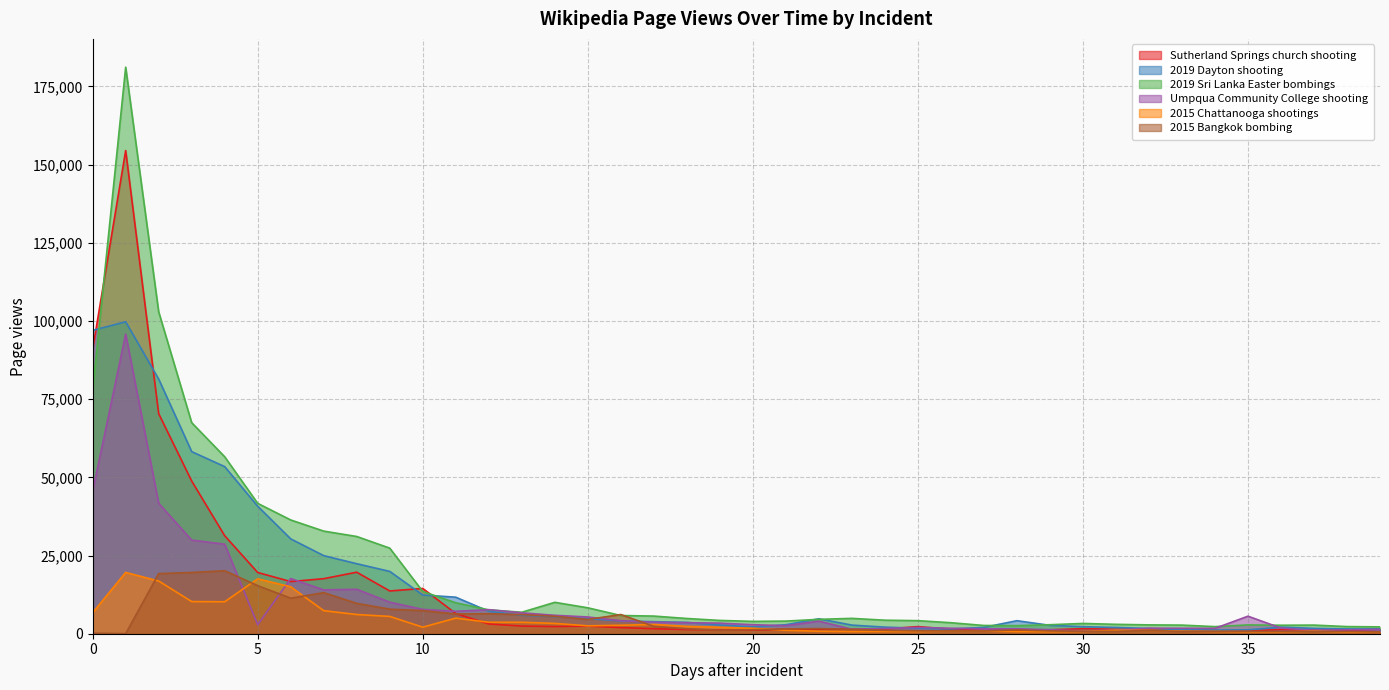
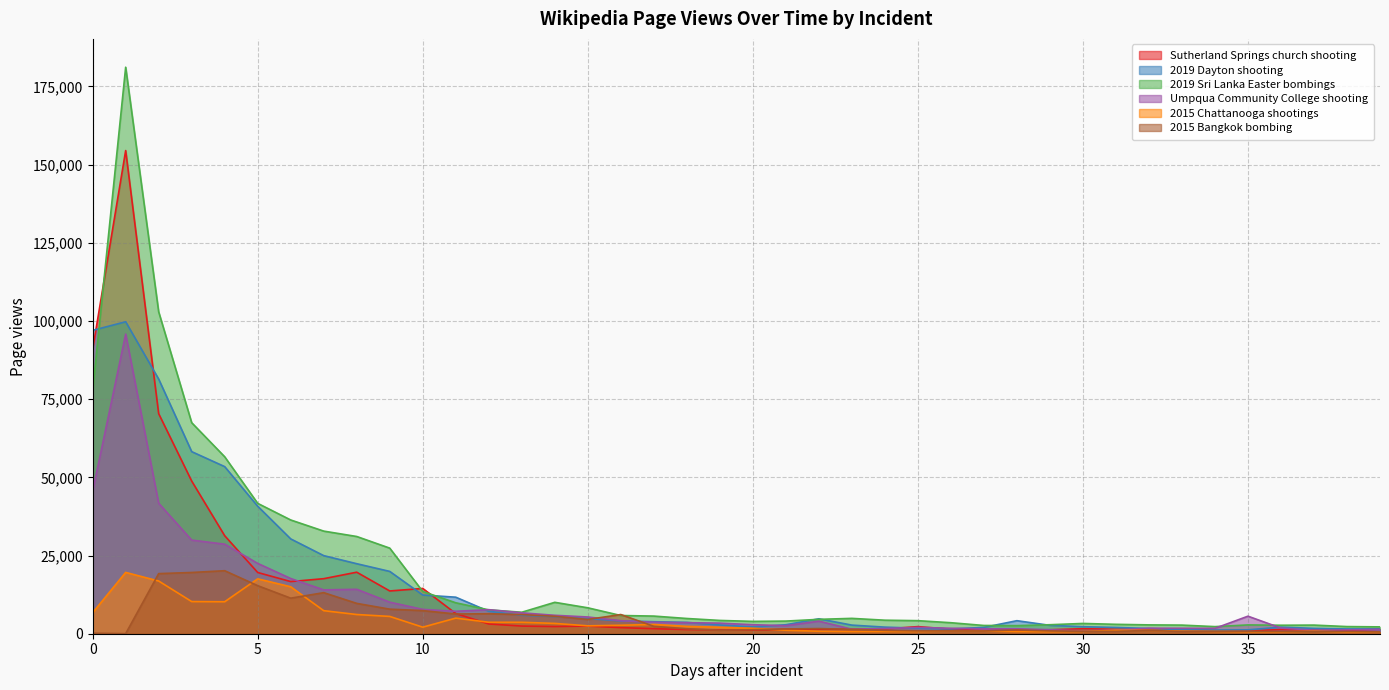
  {
    "Sutherland Springs church shooting": {
      "0": "91,000",
      "5": "20,000",
      "10": "14,000"
    },
    "2019 Dayton shooting": {
      "0": "97,000",
      "5": "41,000",
      "10": "12,000"
    },
    "2019 Sri Lanka Easter bombings": {
      "0": "78,000",
      "5": "42,000",
      "10": "14,000",
      "15": "8,000",
      "20": "4,000",
      "25": "4,000",
      "30": "3,000",
      "35": "3,000"
    },
    "Umpqua Community College shooting": {
      "0": "46,000",
-     "5": "3,000",
+     "5": "22,000",
      "35": "6,000"
    },
    "2015 Chattanooga shootings": {
      "0": "7,000",
      "5": "18,000",
      "10": "2,000"
    },
    "2015 Bangkok bombing": {
      "0": "0",
      "5": "15,000"
    }
  }
